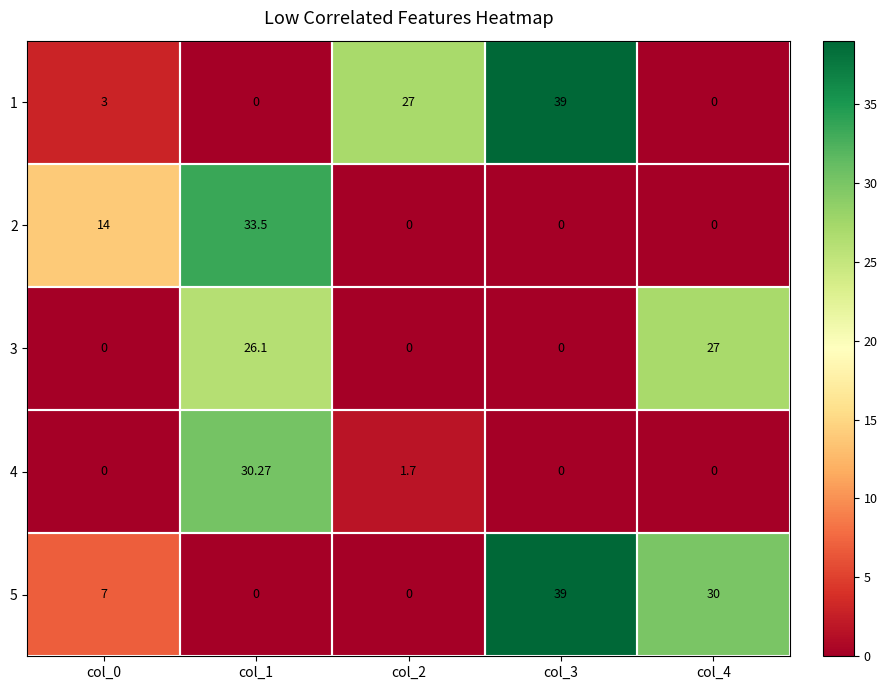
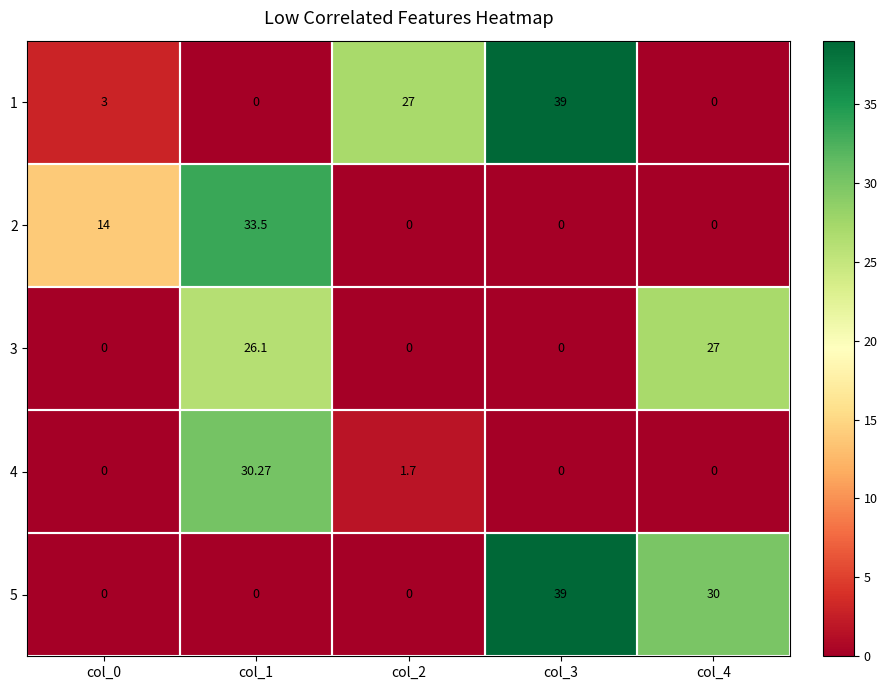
  {
    "1": {
      "col_0": 3,
      "col_1": 0,
      "col_2": 27,
      "col_3": 39,
      "col_4": 0
    },
    "2": {
      "col_0": 14,
      "col_1": 33.5,
      "col_2": 0,
      "col_3": 0,
      "col_4": 0
    },
    "3": {
      "col_0": 0,
      "col_1": 26.1,
      "col_2": 0,
      "col_3": 0,
      "col_4": 27
    },
    "4": {
      "col_0": 0,
      "col_1": 30.27,
      "col_2": 1.7,
      "col_3": 0,
      "col_4": 0
    },
    "5": {
-     "col_0": 7,
+     "col_0": 0,
      "col_1": 0,
      "col_2": 0,
      "col_3": 39,
      "col_4": 30
    }
  }
